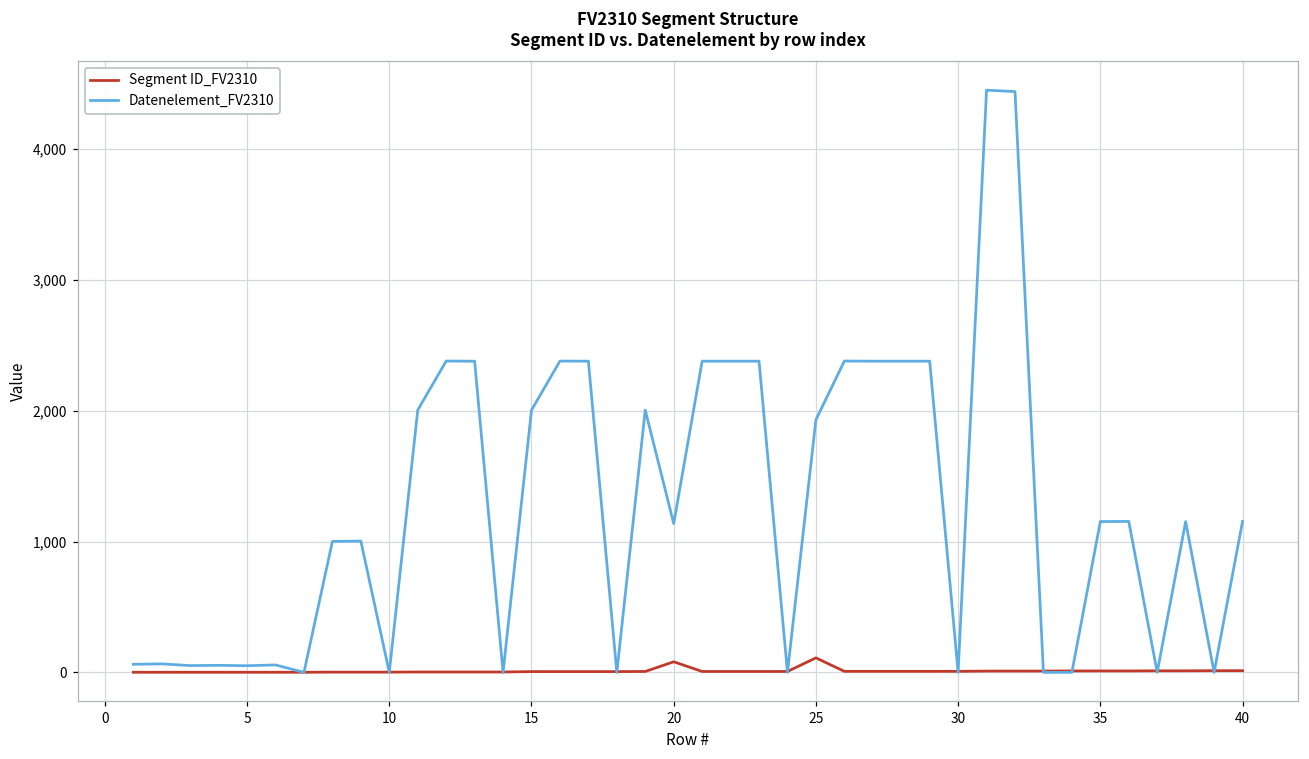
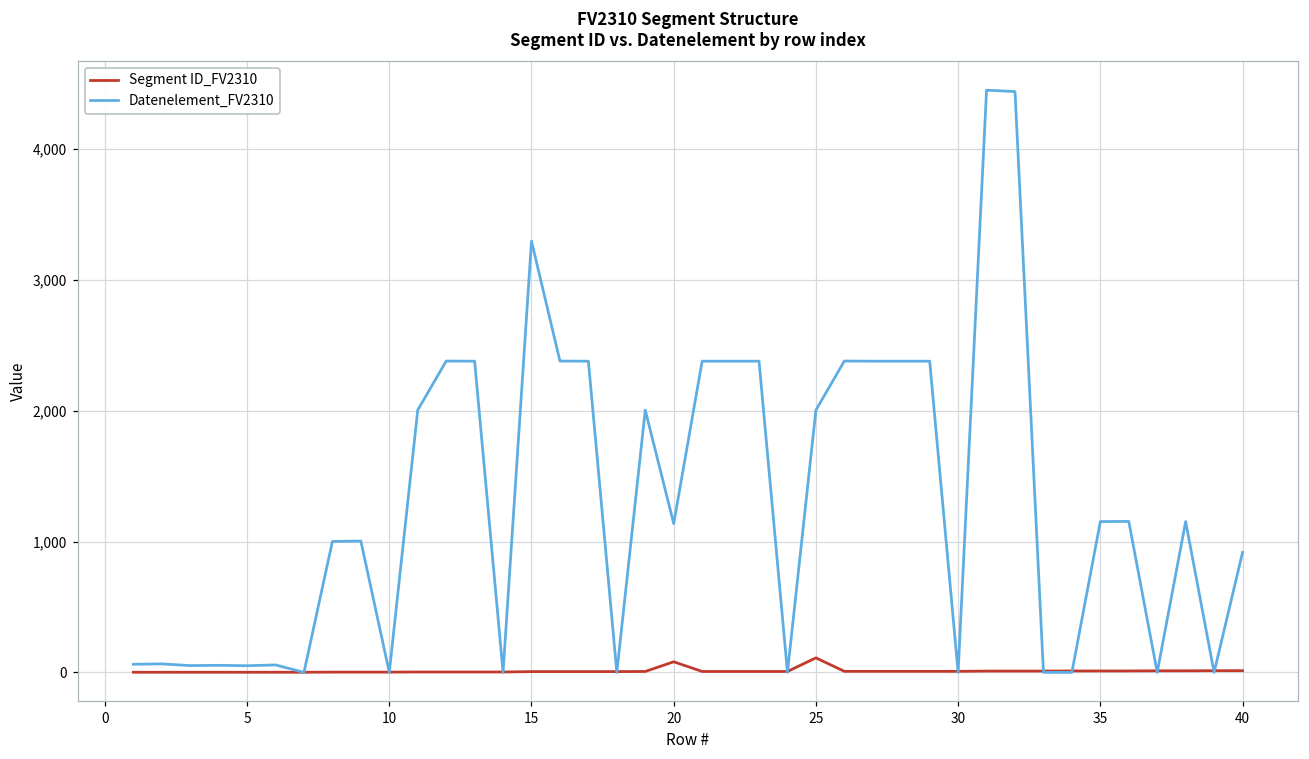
  {
    "Segment ID_FV2310": {
      "5": "0",
      "15": "10",
      "20": "80",
      "25": "110",
      "35": "10",
      "40": "10"
    },
    "Datenelement_FV2310": {
      "5": "50",
-     "15": "2,010",
+     "15": "3,300",
      "20": "1,140",
-     "25": "1,930",
+     "25": "2,010",
      "35": "1,150",
-     "40": "1,150"
+     "40": "920"
    }
  }
